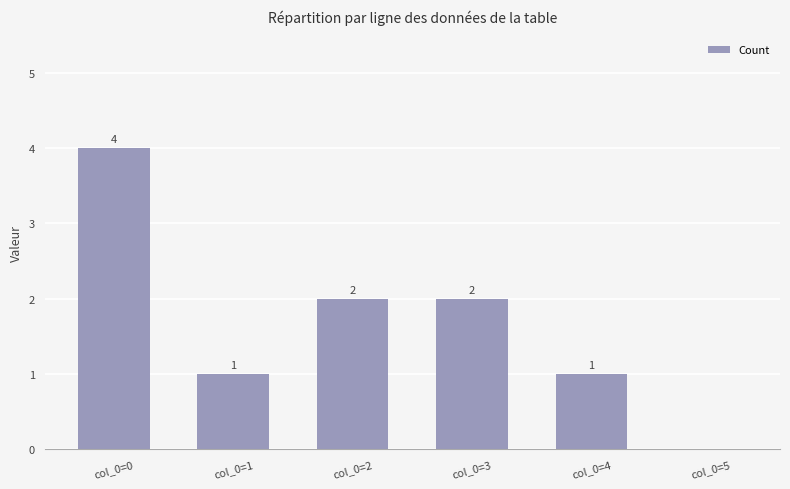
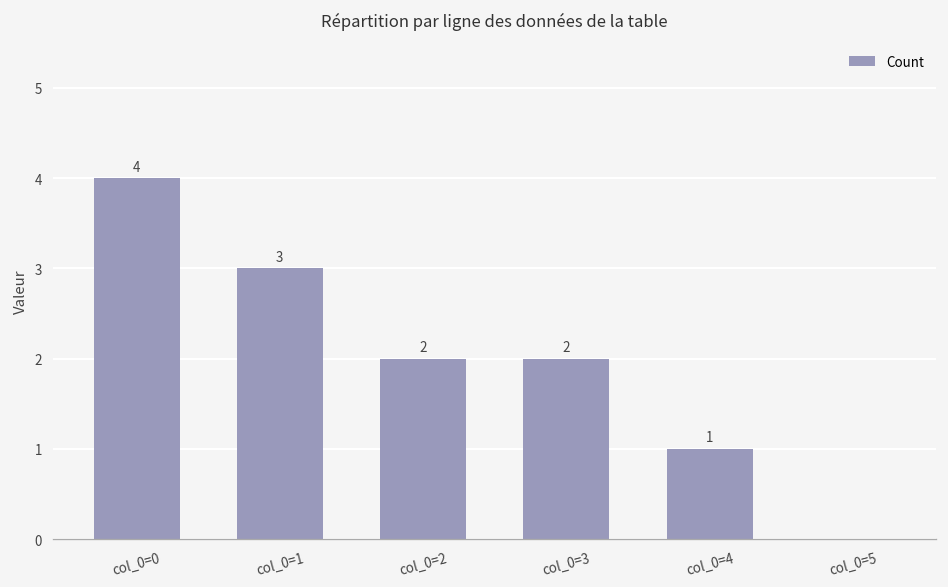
  {
    "col_0=0": 4,
-   "col_0=1": 1,
+   "col_0=1": 3,
    "col_0=2": 2,
    "col_0=3": 2,
    "col_0=4": 1
  }
